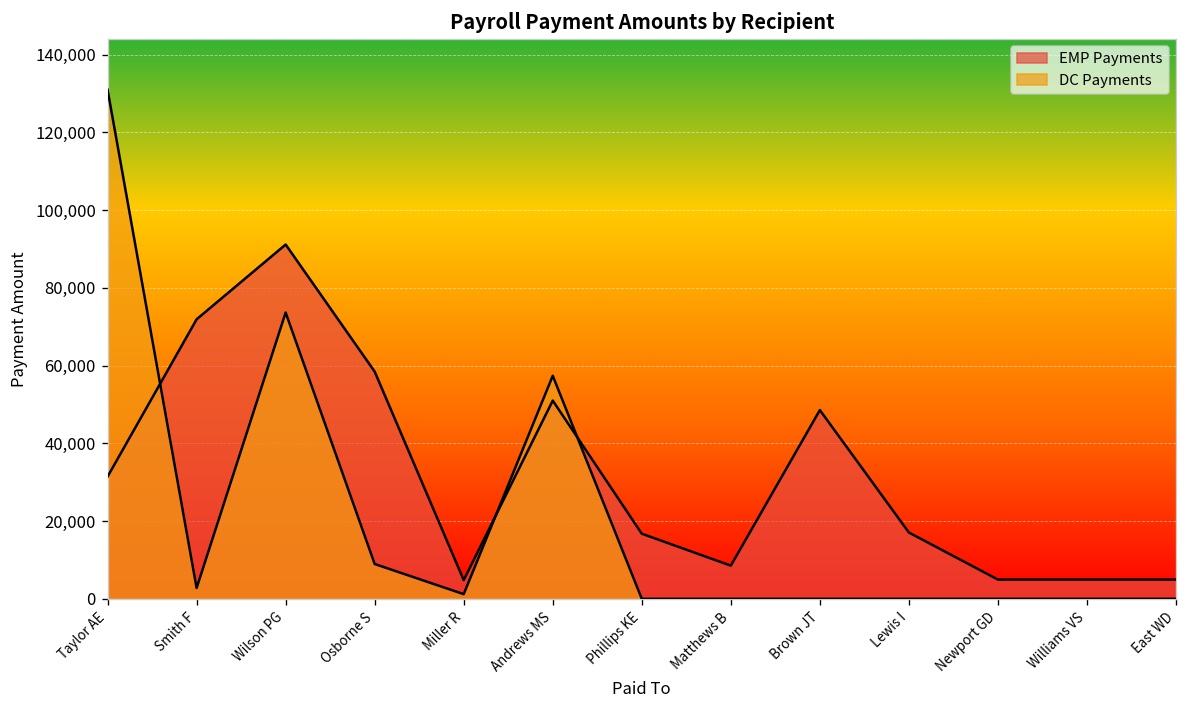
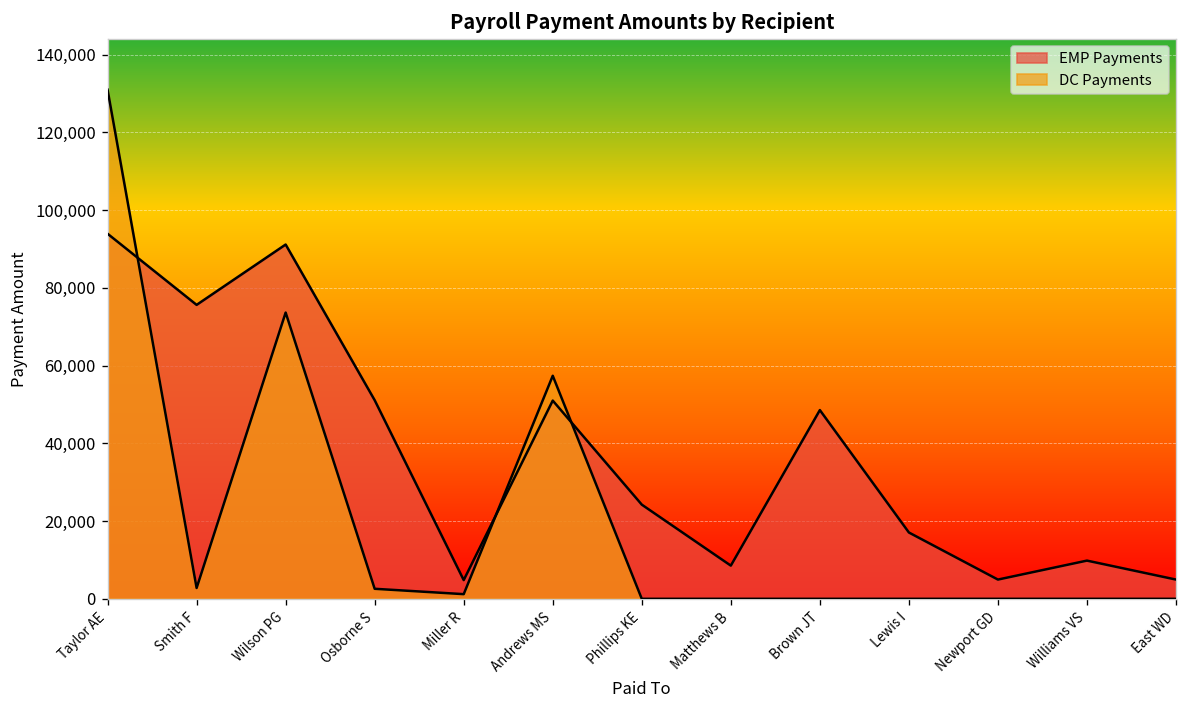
  {
    "EMP Payments": {
-     "Taylor AE": "31,000",
-     "Smith F": "72,000",
+     "Taylor AE": "94,000",
+     "Smith F": "76,000",
      "Wilson PG": "91,000",
-     "Osborne S": "58,000",
+     "Osborne S": "51,000",
      "Miller R": "5,000",
      "Andrews MS": "51,000",
-     "Phillips KE": "17,000",
+     "Phillips KE": "24,000",
      "Matthews B": "9,000",
      "Brown JT": "49,000",
      "Lewis I": "17,000",
      "Newport GD": "5,000",
-     "Williams VS": "5,000",
+     "Williams VS": "10,000",
      "East WD": "5,000"
    },
    "DC Payments": {
      "Taylor AE": "131,000",
      "Smith F": "3,000",
      "Wilson PG": "74,000",
-     "Osborne S": "9,000",
+     "Osborne S": "3,000",
      "Miller R": "1,000",
      "Andrews MS": "57,000",
      "Phillips KE": "0",
      "Matthews B": "0",
      "Brown JT": "0",
      "Lewis I": "0",
      "Newport GD": "0",
      "Williams VS": "0",
      "East WD": "0"
    }
  }
